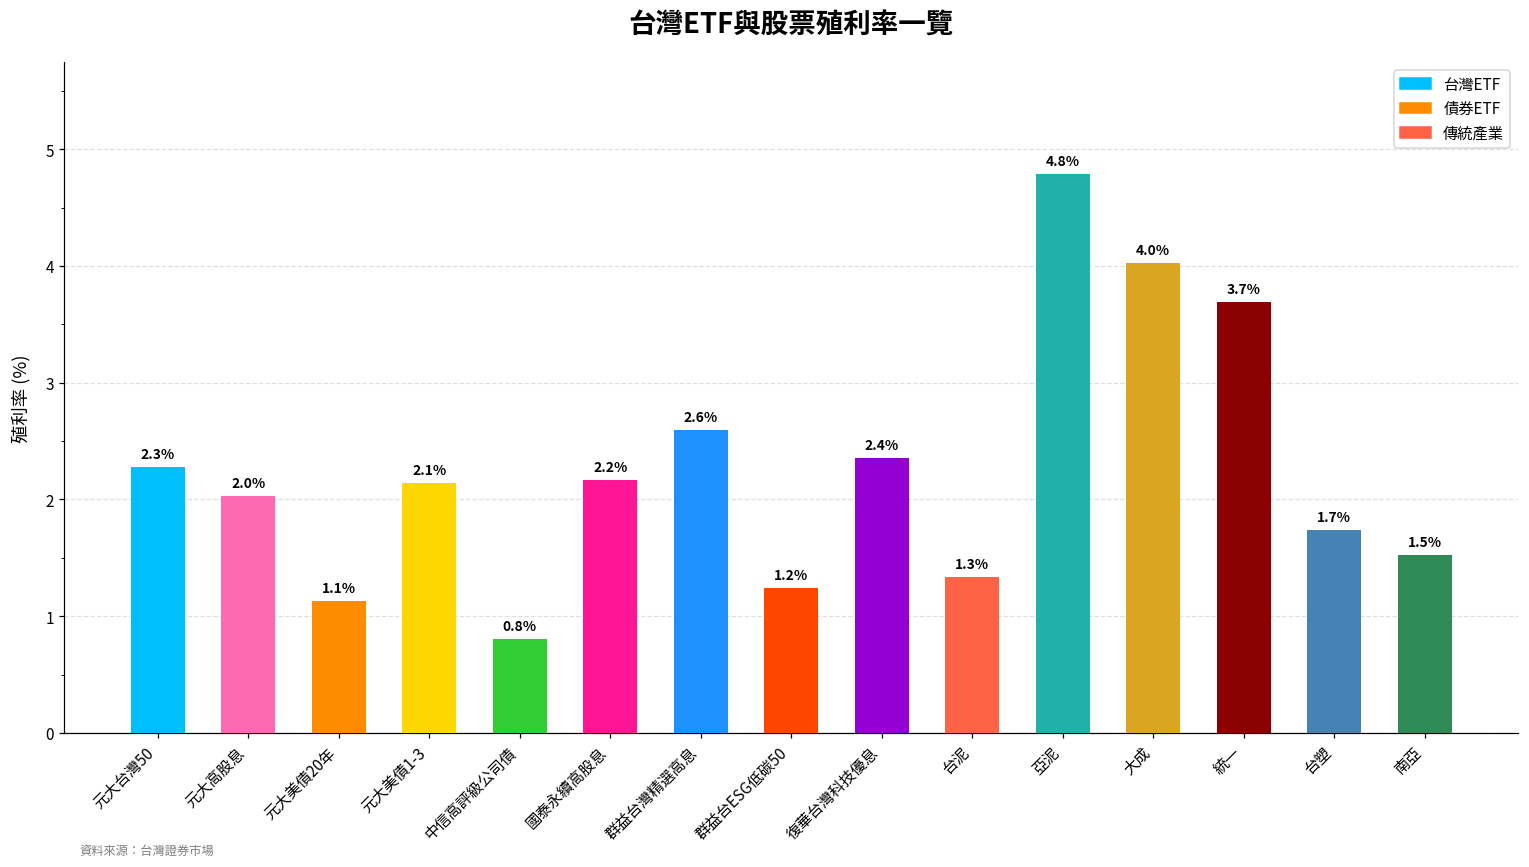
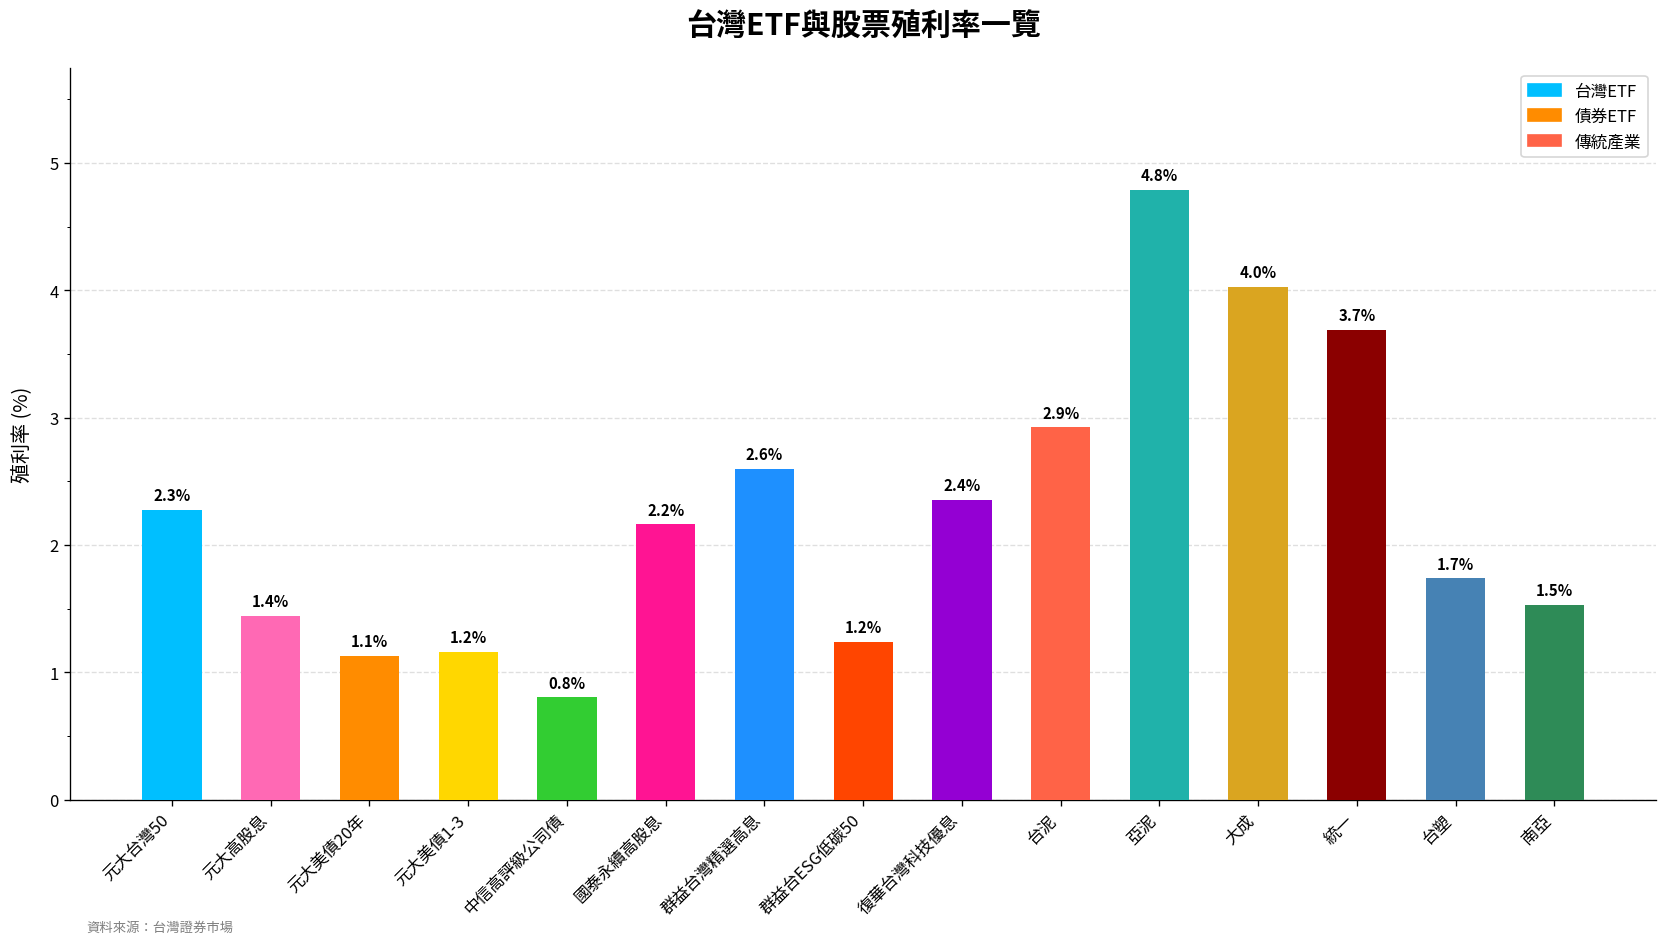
  {
    "元大台灣50": "2.3%",
-   "元大高股息": "2.0%",
+   "元大高股息": "1.4%",
    "元大美債20年": "1.1%",
-   "元大美債1-3": "2.1%",
+   "元大美債1-3": "1.2%",
    "中信高評級公司債": "0.8%",
    "國泰永續高股息": "2.2%",
    "群益台灣精選高息": "2.6%",
    "群益台ESG低碳50": "1.2%",
    "復華台灣科技優息": "2.4%",
-   "台泥": "1.3%",
+   "台泥": "2.9%",
    "亞泥": "4.8%",
    "大成": "4.0%",
    "統一": "3.7%",
    "台塑": "1.7%",
    "南亞": "1.5%"
  }
